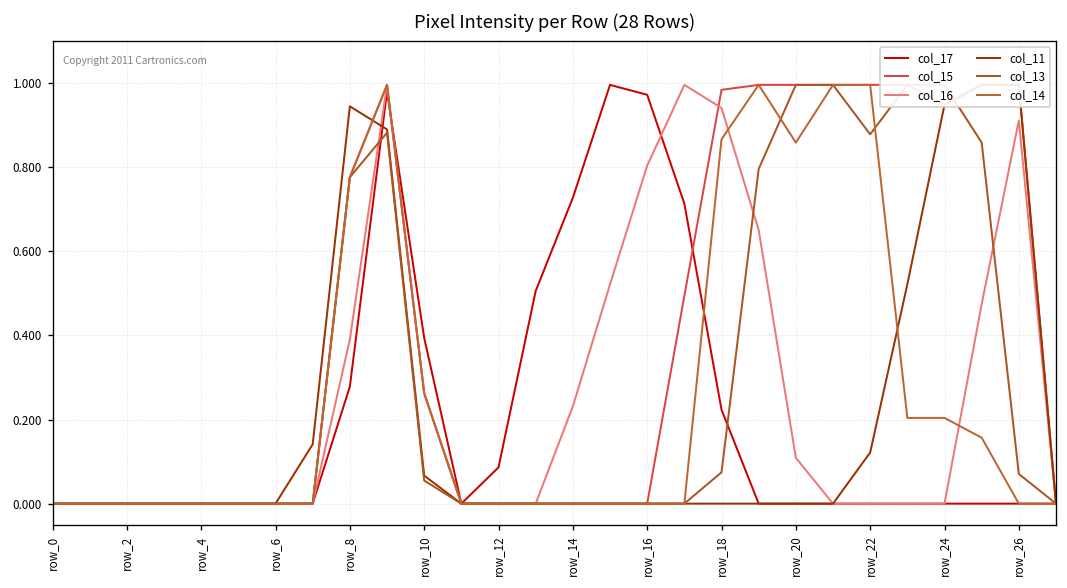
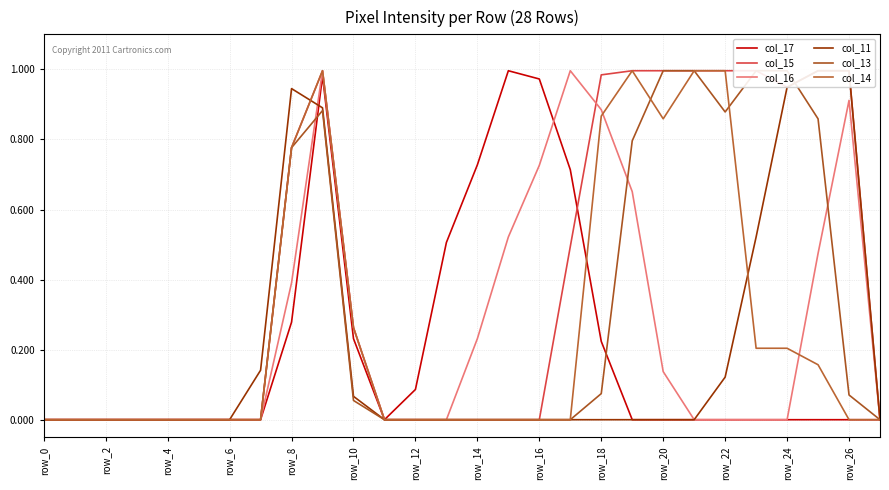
  {
    "col_17": {
      "row_8": 0.28,
-     "row_10": 0.39,
+     "row_10": 0.23,
      "row_12": 0.09,
      "row_14": 0.73,
      "row_16": 0.97,
      "row_18": 0.22
    },
    "col_16": {
      "row_8": 0.39,
      "row_14": 0.23,
-     "row_16": 0.80,
-     "row_18": 0.94,
-     "row_20": 0.11,
+     "row_16": 0.73,
+     "row_18": 0.88,
+     "row_20": 0.14,
      "row_26": 0.91
    }
  }
